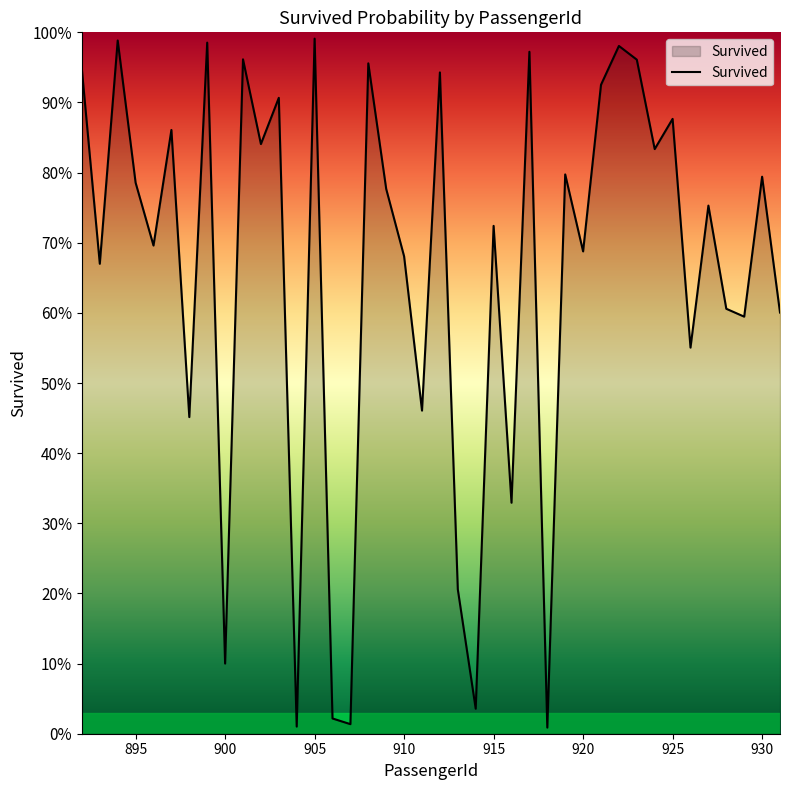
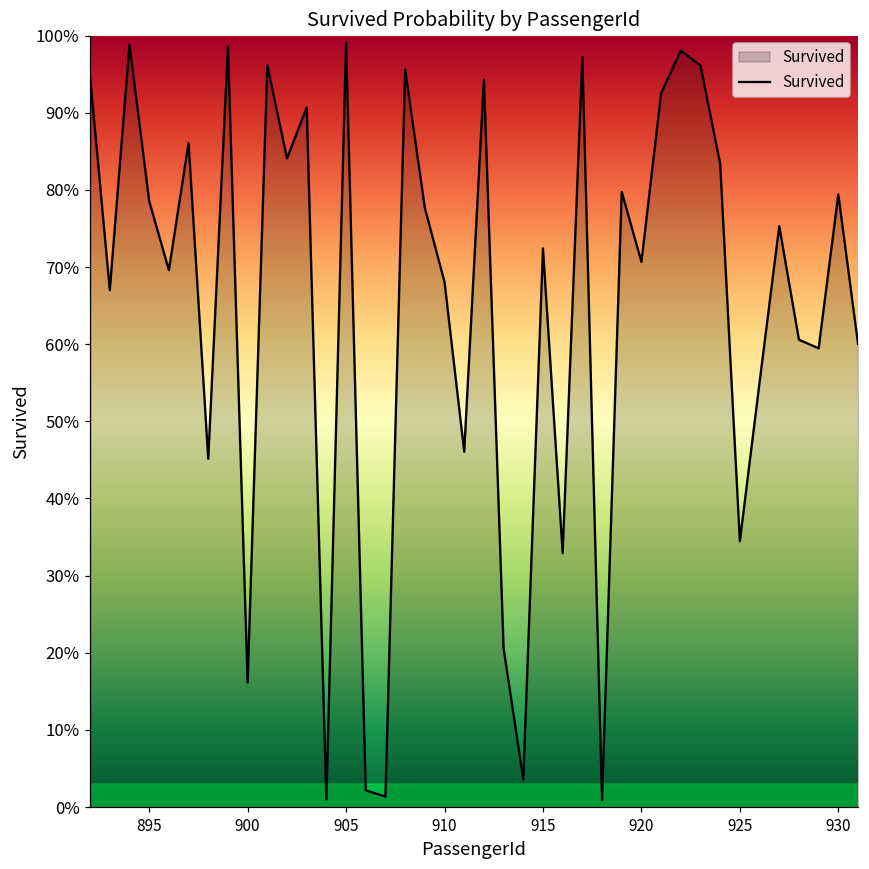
  {
    "895": "79%",
-   "900": "10%",
+   "900": "16%",
    "905": "99%",
    "910": "68%",
    "915": "72%",
-   "920": "69%",
-   "925": "88%",
+   "920": "71%",
+   "925": "34%",
    "930": "79%"
  }
